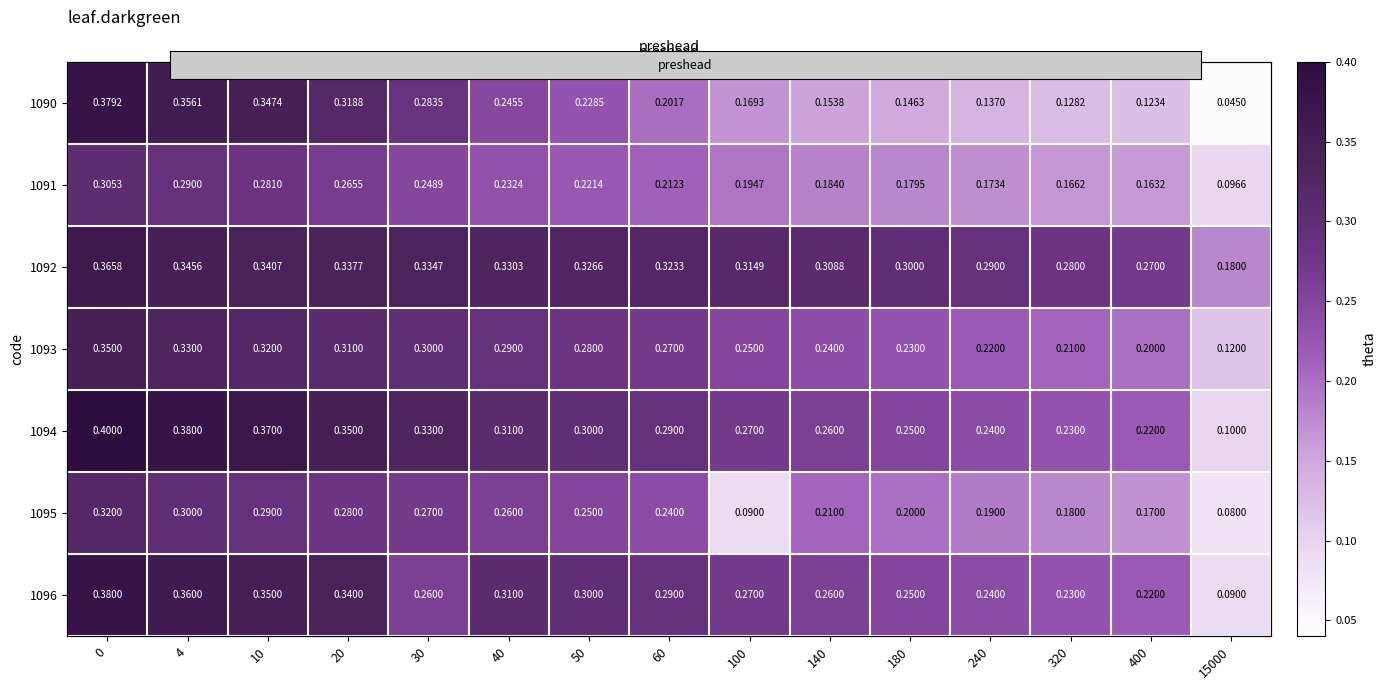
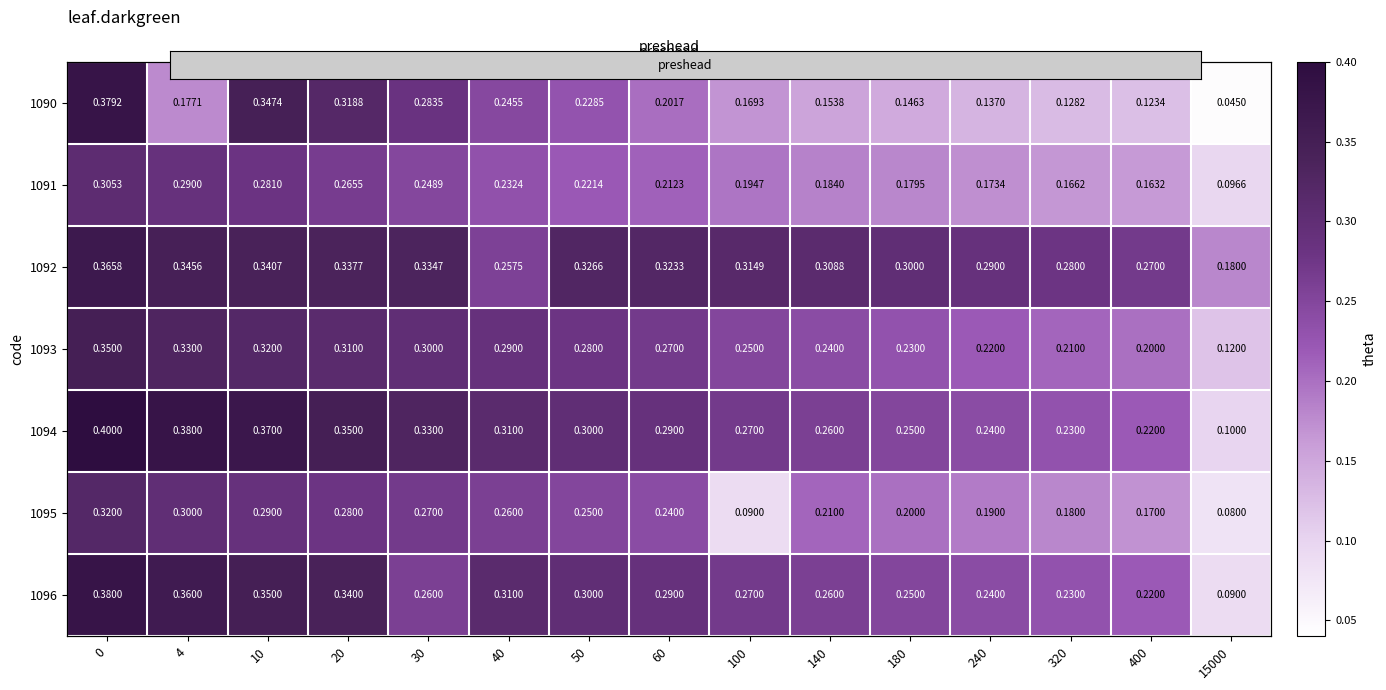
  {
    "1090": {
      "0": 0.3792,
-     "4": 0.3561,
+     "4": 0.1771,
      "10": 0.3474,
      "20": 0.3188,
      "30": 0.2835,
      "40": 0.2455,
      "50": 0.2285,
      "60": 0.2017,
      "100": 0.1693,
      "140": 0.1538,
      "180": 0.1463,
      "240": 0.1370,
      "320": 0.1282,
      "400": 0.1234,
      "15000": 0.0450
    },
    "1091": {
      "0": 0.3053,
      "4": 0.2900,
      "10": 0.2810,
      "20": 0.2655,
      "30": 0.2489,
      "40": 0.2324,
      "50": 0.2214,
      "60": 0.2123,
      "100": 0.1947,
      "140": 0.1840,
      "180": 0.1795,
      "240": 0.1734,
      "320": 0.1662,
      "400": 0.1632,
      "15000": 0.0966
    },
    "1092": {
      "0": 0.3658,
      "4": 0.3456,
      "10": 0.3407,
      "20": 0.3377,
      "30": 0.3347,
-     "40": 0.3303,
+     "40": 0.2575,
      "50": 0.3266,
      "60": 0.3233,
      "100": 0.3149,
      "140": 0.3088,
      "180": 0.3000,
      "240": 0.2900,
      "320": 0.2800,
      "400": 0.2700,
      "15000": 0.1800
    },
    "1093": {
      "0": 0.3500,
      "4": 0.3300,
      "10": 0.3200,
      "20": 0.3100,
      "30": 0.3000,
      "40": 0.2900,
      "50": 0.2800,
      "60": 0.2700,
      "100": 0.2500,
      "140": 0.2400,
      "180": 0.2300,
      "240": 0.2200,
      "320": 0.2100,
      "400": 0.2000,
      "15000": 0.1200
    },
    "1094": {
      "0": 0.4000,
      "4": 0.3800,
      "10": 0.3700,
      "20": 0.3500,
      "30": 0.3300,
      "40": 0.3100,
      "50": 0.3000,
      "60": 0.2900,
      "100": 0.2700,
      "140": 0.2600,
      "180": 0.2500,
      "240": 0.2400,
      "320": 0.2300,
      "400": 0.2200,
      "15000": 0.1000
    },
    "1095": {
      "0": 0.3200,
      "4": 0.3000,
      "10": 0.2900,
      "20": 0.2800,
      "30": 0.2700,
      "40": 0.2600,
      "50": 0.2500,
      "60": 0.2400,
      "100": 0.0900,
      "140": 0.2100,
      "180": 0.2000,
      "240": 0.1900,
      "320": 0.1800,
      "400": 0.1700,
      "15000": 0.0800
    },
    "1096": {
      "0": 0.3800,
      "4": 0.3600,
      "10": 0.3500,
      "20": 0.3400,
      "30": 0.2600,
      "40": 0.3100,
      "50": 0.3000,
      "60": 0.2900,
      "100": 0.2700,
      "140": 0.2600,
      "180": 0.2500,
      "240": 0.2400,
      "320": 0.2300,
      "400": 0.2200,
      "15000": 0.0900
    }
  }
